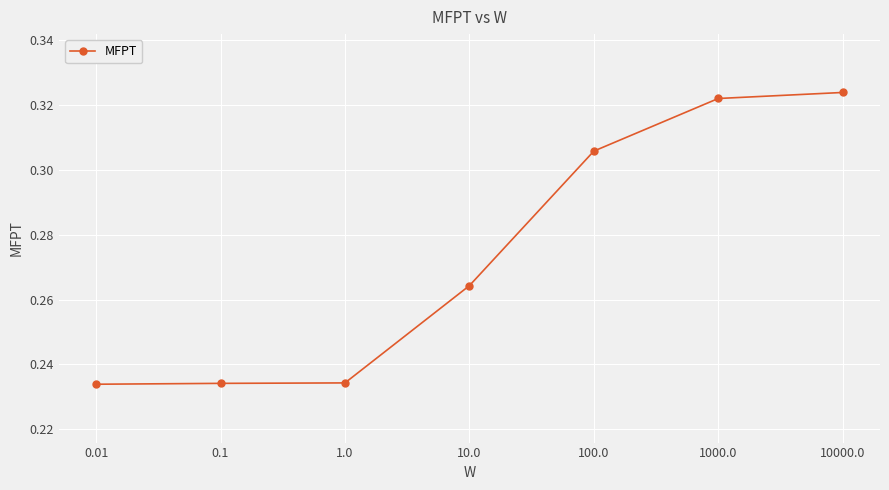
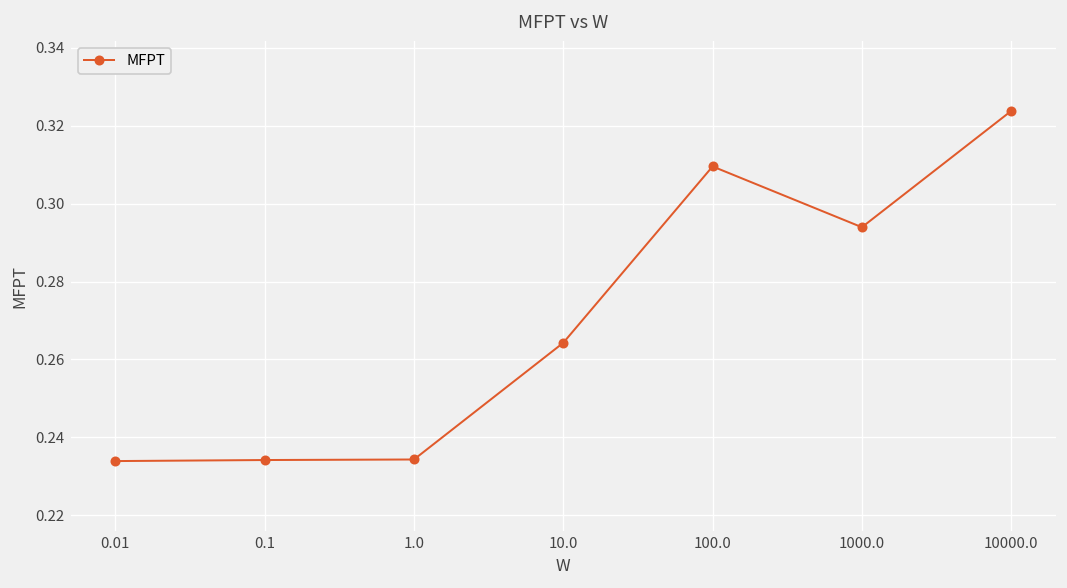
  {
    "0.01": 0.234,
    "0.1": 0.234,
    "1.0": 0.234,
    "10.0": 0.264,
-   "100.0": 0.306,
-   "1000.0": 0.322,
+   "100.0": 0.310,
+   "1000.0": 0.294,
    "10000.0": 0.324
  }
